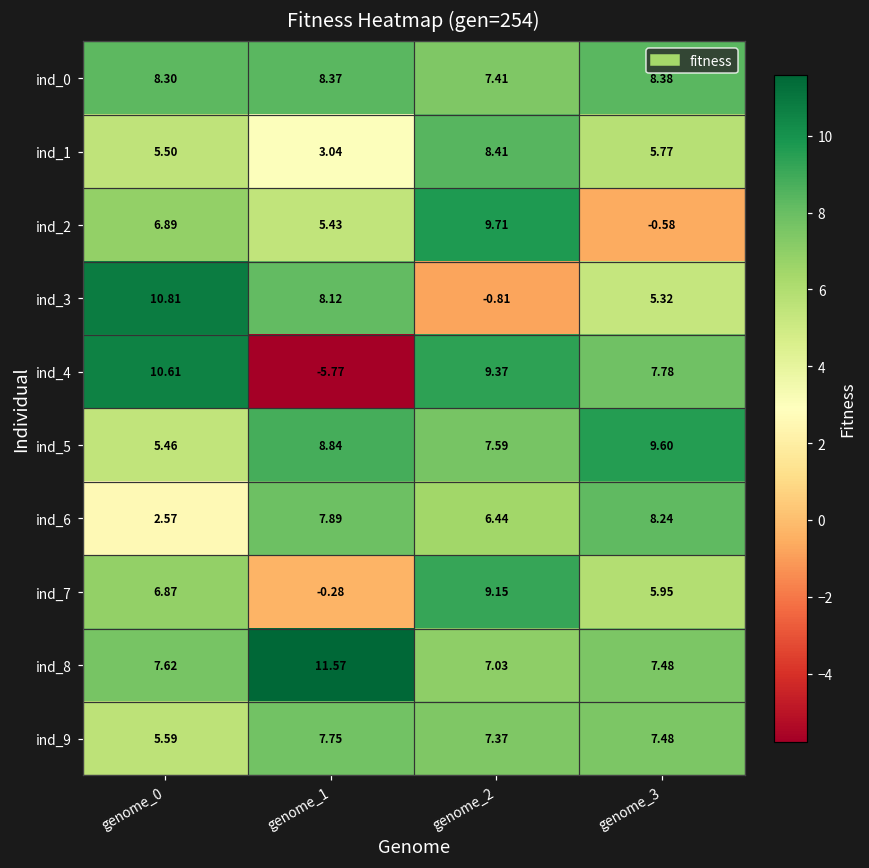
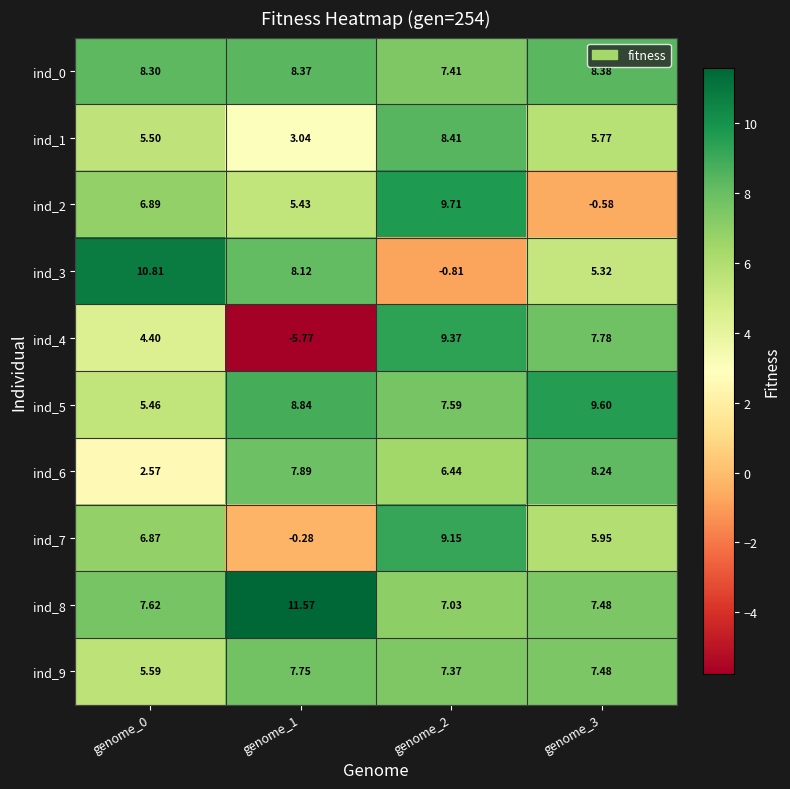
  {
    "ind_0": {
      "genome_0": 8.30,
      "genome_1": 8.37,
      "genome_2": 7.41
    },
    "ind_1": {
      "genome_0": 5.50,
      "genome_1": 3.04,
      "genome_2": 8.41,
      "genome_3": 5.77
    },
    "ind_2": {
      "genome_0": 6.89,
      "genome_1": 5.43,
      "genome_2": 9.71,
      "genome_3": -0.58
    },
    "ind_3": {
      "genome_0": 10.81,
      "genome_1": 8.12,
      "genome_2": -0.81,
      "genome_3": 5.32
    },
    "ind_4": {
-     "genome_0": 10.61,
+     "genome_0": 4.40,
      "genome_1": -5.77,
      "genome_2": 9.37,
      "genome_3": 7.78
    },
    "ind_5": {
      "genome_0": 5.46,
      "genome_1": 8.84,
      "genome_2": 7.59,
      "genome_3": 9.60
    },
    "ind_6": {
      "genome_0": 2.57,
      "genome_1": 7.89,
      "genome_2": 6.44,
      "genome_3": 8.24
    },
    "ind_7": {
      "genome_0": 6.87,
      "genome_1": -0.28,
      "genome_2": 9.15,
      "genome_3": 5.95
    },
    "ind_8": {
      "genome_0": 7.62,
      "genome_1": 11.57,
      "genome_2": 7.03,
      "genome_3": 7.48
    },
    "ind_9": {
      "genome_0": 5.59,
      "genome_1": 7.75,
      "genome_2": 7.37,
      "genome_3": 7.48
    }
  }
